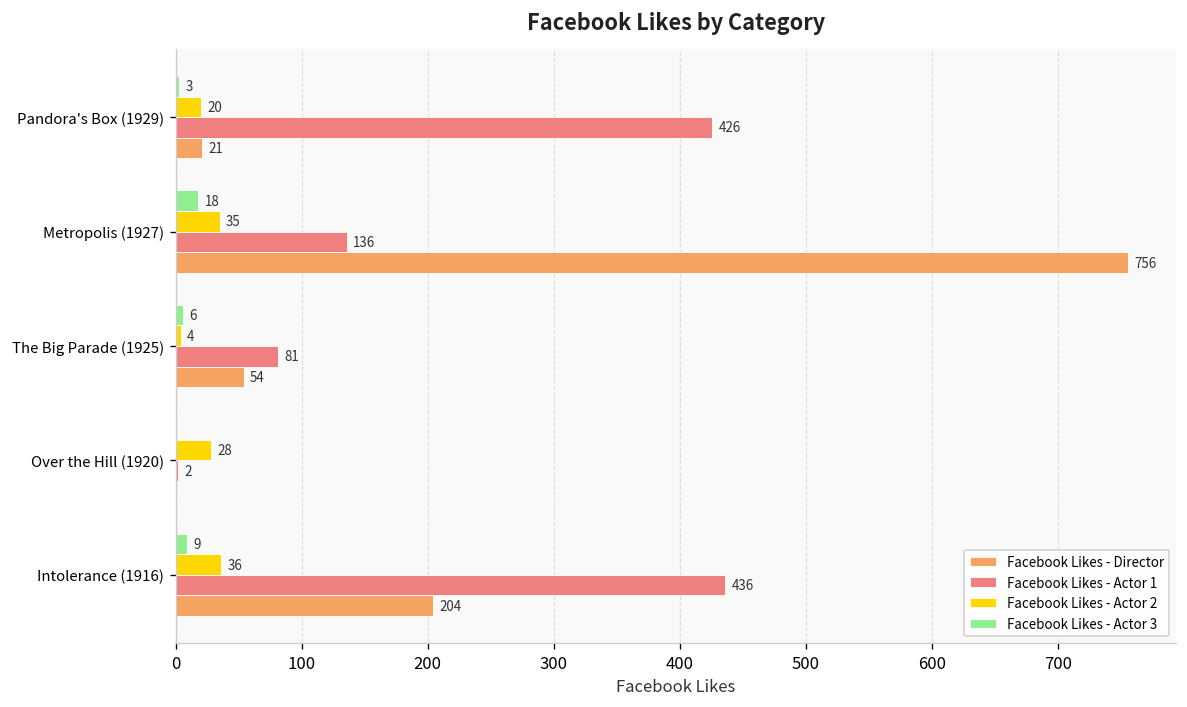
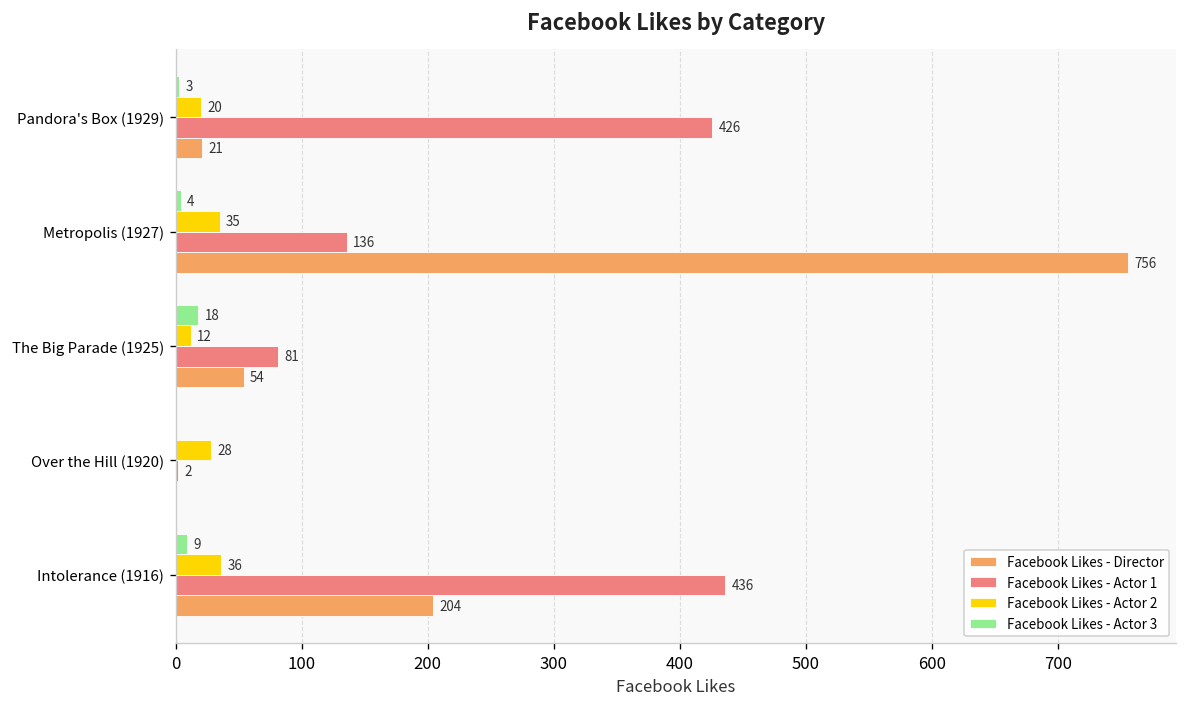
  {
    "Facebook Likes - Actor 2": {
      "Pandora's Box (1929)": 20,
      "Metropolis (1927)": 35,
-     "The Big Parade (1925)": 4,
+     "The Big Parade (1925)": 12,
      "Over the Hill (1920)": 28,
      "Intolerance (1916)": 36
    },
    "Facebook Likes - Actor 3": {
      "Pandora's Box (1929)": 3,
-     "Metropolis (1927)": 18,
-     "The Big Parade (1925)": 6,
+     "Metropolis (1927)": 4,
+     "The Big Parade (1925)": 18,
      "Intolerance (1916)": 9
    }
  }
